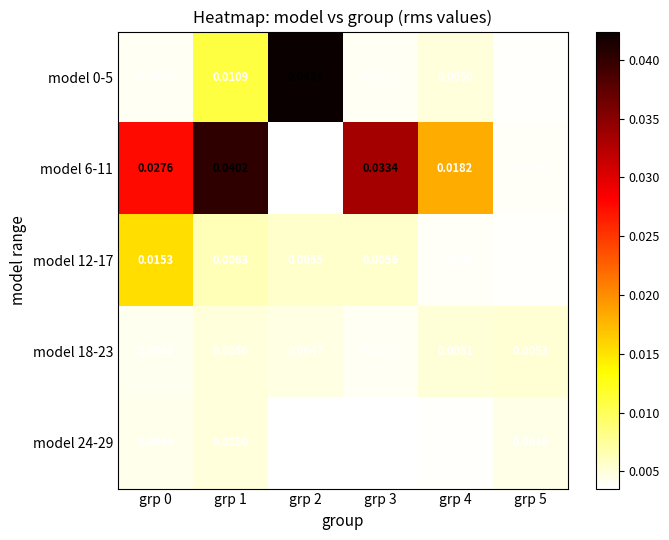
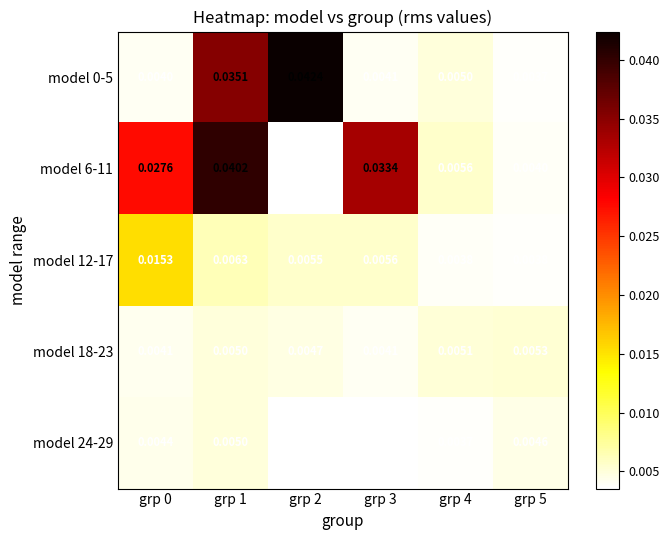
  {
    "model 0-5": {
-     "grp 1": 0.0109
+     "grp 1": 0.0351
    },
    "model 6-11": {
      "grp 0": 0.0276,
      "grp 3": 0.0334,
-     "grp 4": 0.0182
+     "grp 4": 0.0056
    },
    "model 12-17": {
      "grp 0": 0.0153,
      "grp 1": 0.0063,
      "grp 2": 0.0055,
      "grp 3": 0.0056
    }
  }
